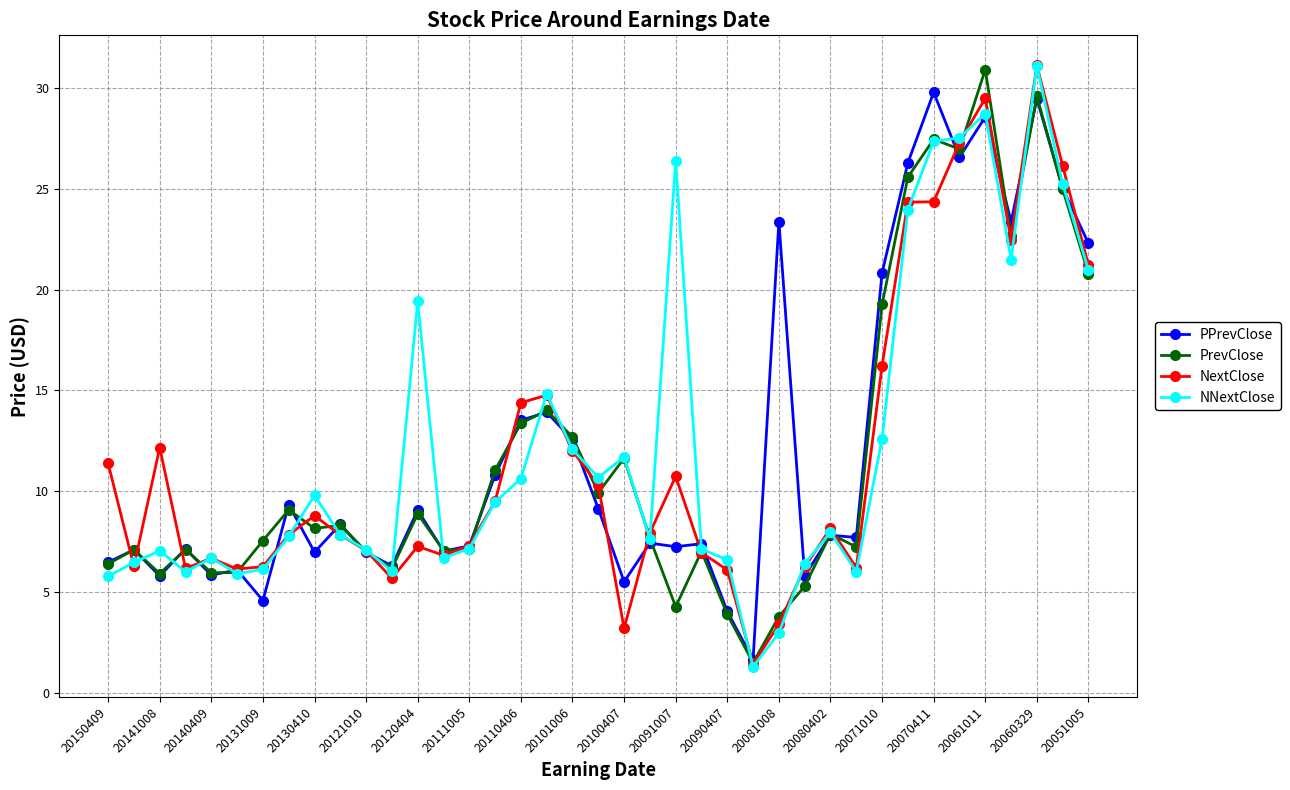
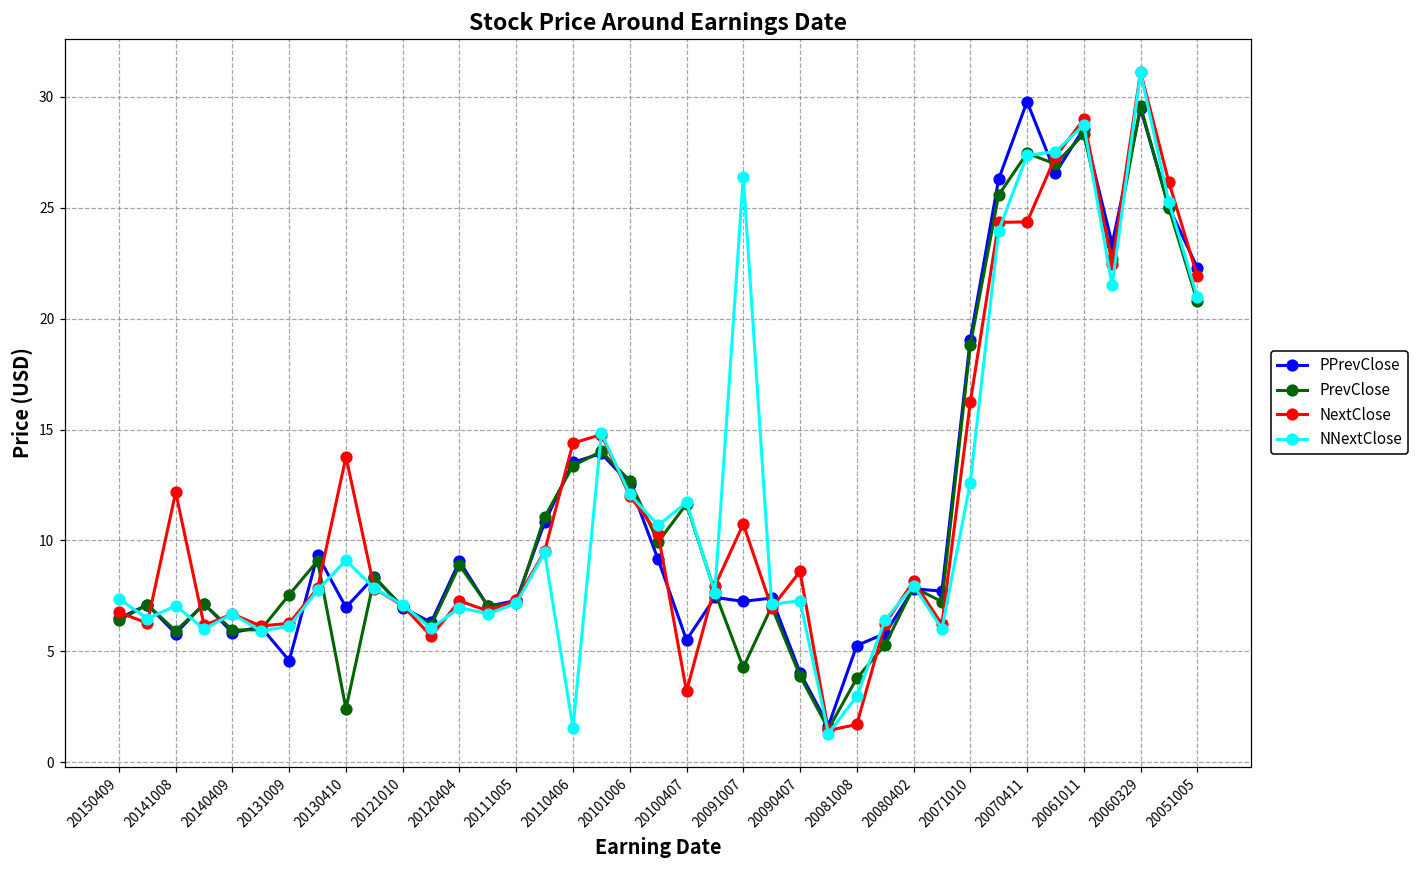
  {
    "PPrevClose": {
      "20131009": 4.6,
      "20130410": 7.0,
      "20120404": 9.1,
      "20110406": 13.5,
      "20101006": 12.6,
      "20100407": 5.5,
      "20091007": 7.3,
      "20090407": 4.0,
-     "20081008": 23.4,
-     "20071010": 20.8,
+     "20081008": 5.3,
+     "20071010": 19.0,
      "20070411": 29.8,
      "20061011": 28.6,
      "20051005": 22.3
    },
    "PrevClose": {
      "20131009": 7.6,
-     "20130410": 8.2,
+     "20130410": 2.4,
      "20120404": 8.9,
      "20110406": 13.4,
      "20101006": 12.7,
      "20091007": 4.3,
      "20090407": 3.9,
      "20081008": 3.8,
-     "20071010": 19.3,
-     "20061011": 30.9,
+     "20071010": 18.8,
+     "20061011": 28.3,
      "20051005": 20.8
    },
    "NextClose": {
-     "20150409": 11.4,
+     "20150409": 6.8,
      "20141008": 12.2,
      "20131009": 6.3,
-     "20130410": 8.8,
+     "20130410": 13.8,
      "20120404": 7.3,
      "20110406": 14.4,
      "20100407": 3.2,
      "20091007": 10.7,
-     "20090407": 6.1,
-     "20081008": 3.4,
+     "20090407": 8.6,
+     "20081008": 1.7,
      "20080402": 8.2,
      "20071010": 16.2,
      "20070411": 24.4,
-     "20061011": 29.5,
-     "20051005": 21.2
+     "20061011": 29.0,
+     "20051005": 21.9
    },
    "NNextClose": {
-     "20150409": 5.8,
+     "20150409": 7.4,
      "20141008": 7.1,
      "20131009": 6.1,
-     "20130410": 9.8,
-     "20120404": 19.4,
-     "20110406": 10.6,
+     "20130410": 9.1,
+     "20120404": 7.0,
+     "20110406": 1.6,
      "20091007": 26.4,
-     "20090407": 6.6,
+     "20090407": 7.3,
      "20081008": 3.0,
      "20071010": 12.6,
      "20061011": 28.7,
      "20051005": 21.0
    }
  }
